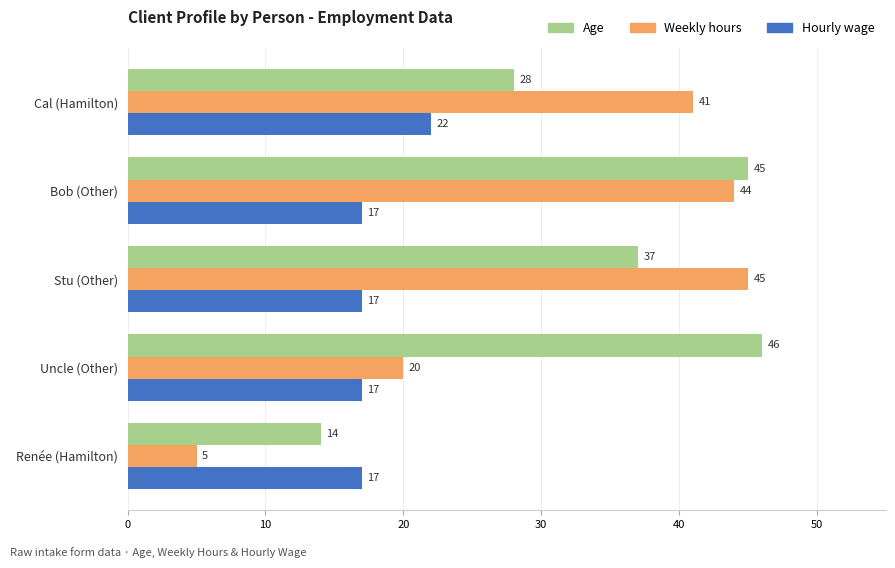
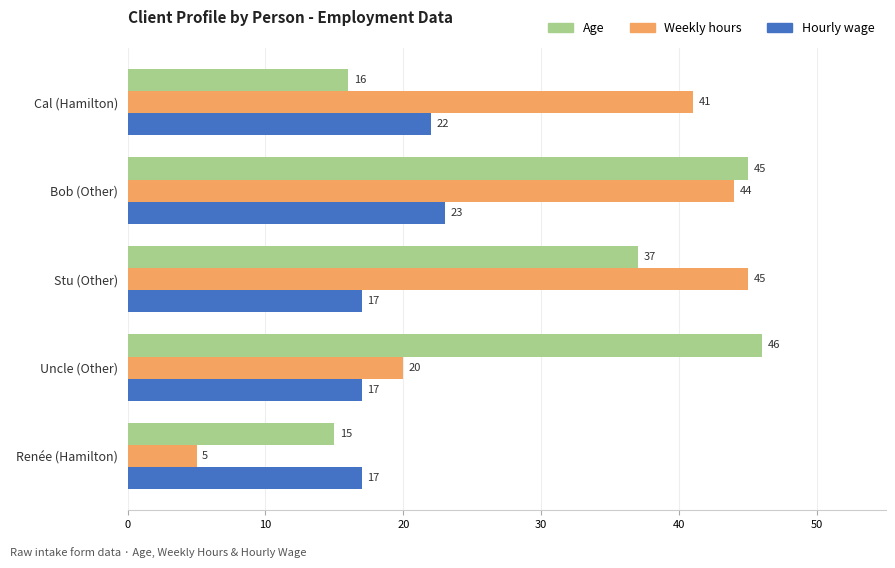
  {
    "Age": {
-     "Cal (Hamilton)": 28,
+     "Cal (Hamilton)": 16,
      "Bob (Other)": 45,
      "Stu (Other)": 37,
      "Uncle (Other)": 46,
-     "Renée (Hamilton)": 14
+     "Renée (Hamilton)": 15
    },
    "Weekly hours": {
      "Cal (Hamilton)": 41,
      "Bob (Other)": 44,
      "Stu (Other)": 45,
      "Uncle (Other)": 20,
      "Renée (Hamilton)": 5
    },
    "Hourly wage": {
      "Cal (Hamilton)": 22,
-     "Bob (Other)": 17,
+     "Bob (Other)": 23,
      "Stu (Other)": 17,
      "Uncle (Other)": 17,
      "Renée (Hamilton)": 17
    }
  }
